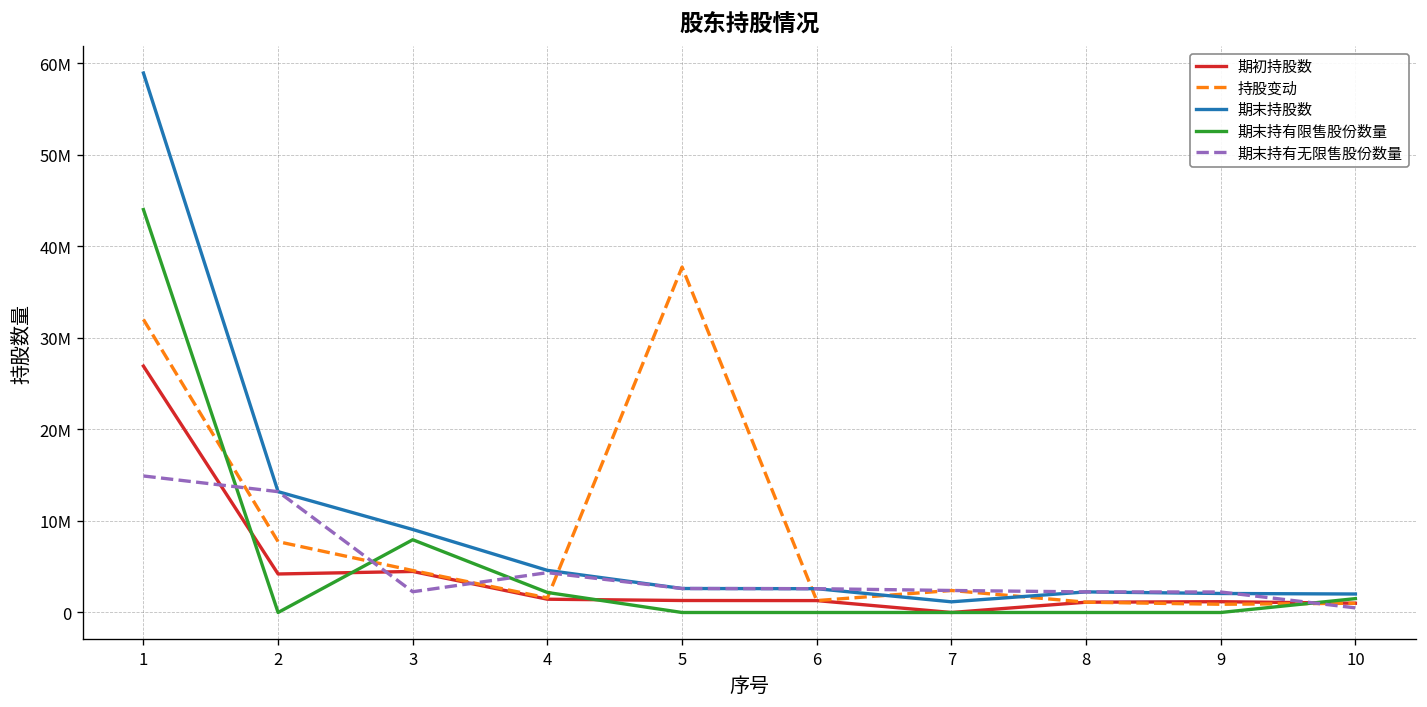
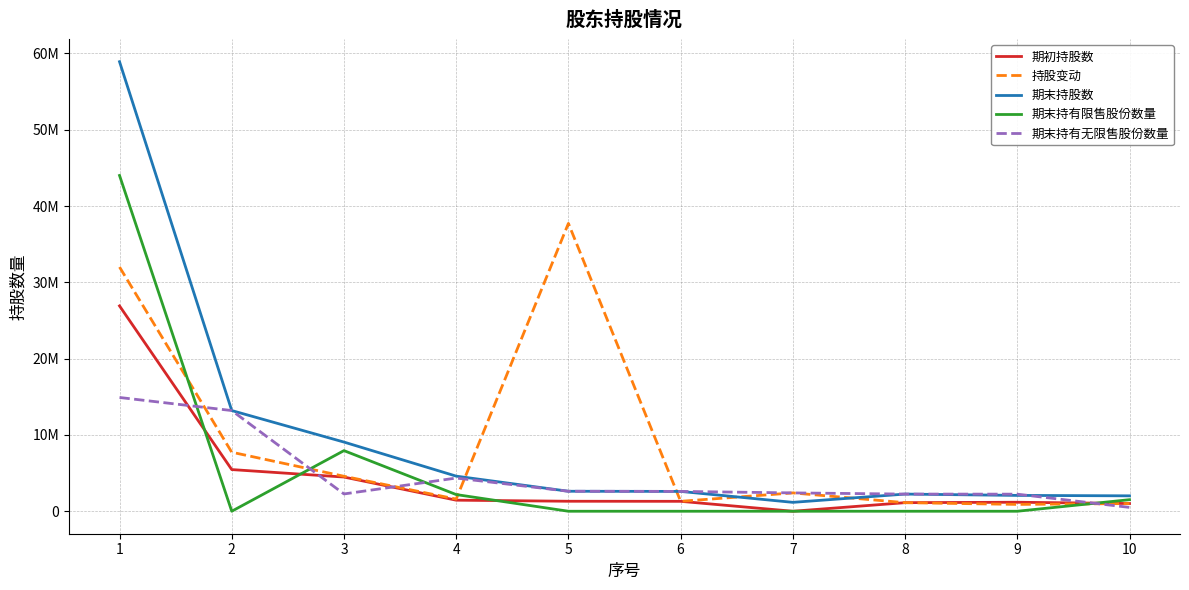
  {
    "期初持股数": {
      "1": 27000000,
-     "2": 4000000,
+     "2": 5000000,
      "5": 1000000
    },
    "持股变动": {
      "1": 32000000,
      "2": 8000000,
      "5": 38000000
    },
    "期末持股数": {
      "1": 59000000,
      "3": 9000000,
      "7": 1000000,
      "10": 2000000
    },
    "期末持有限售股份数量": {
      "1": 44000000,
      "2": 0,
      "3": 8000000,
      "4": 2000000,
      "5": 0,
      "6": 0,
      "8": 0,
      "9": 0,
      "10": 2000000
    },
    "期末持有无限售股份数量": {
      "1": 15000000,
      "3": 2000000,
      "10": 1000000
    }
  }
